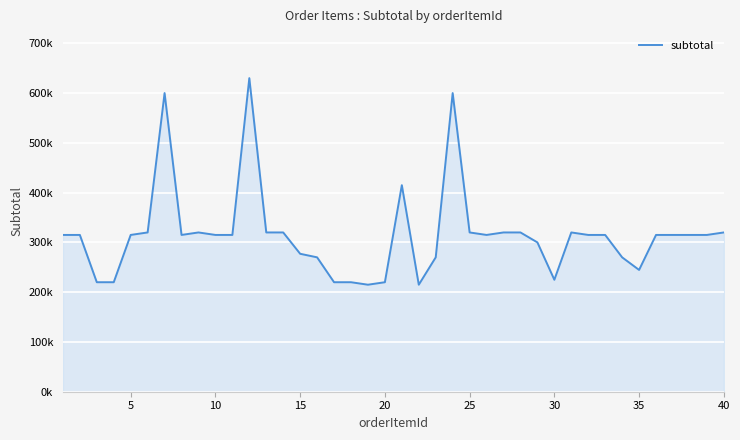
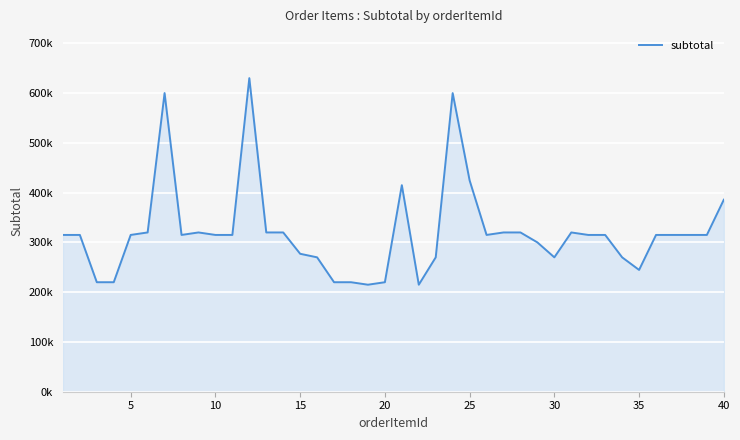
  {
    "5": 320000,
    "10": 320000,
    "15": 280000,
    "20": 220000,
-   "25": 320000,
-   "30": 220000,
+   "25": 420000,
+   "30": 270000,
    "35": 240000,
-   "40": 320000
+   "40": 390000
  }
